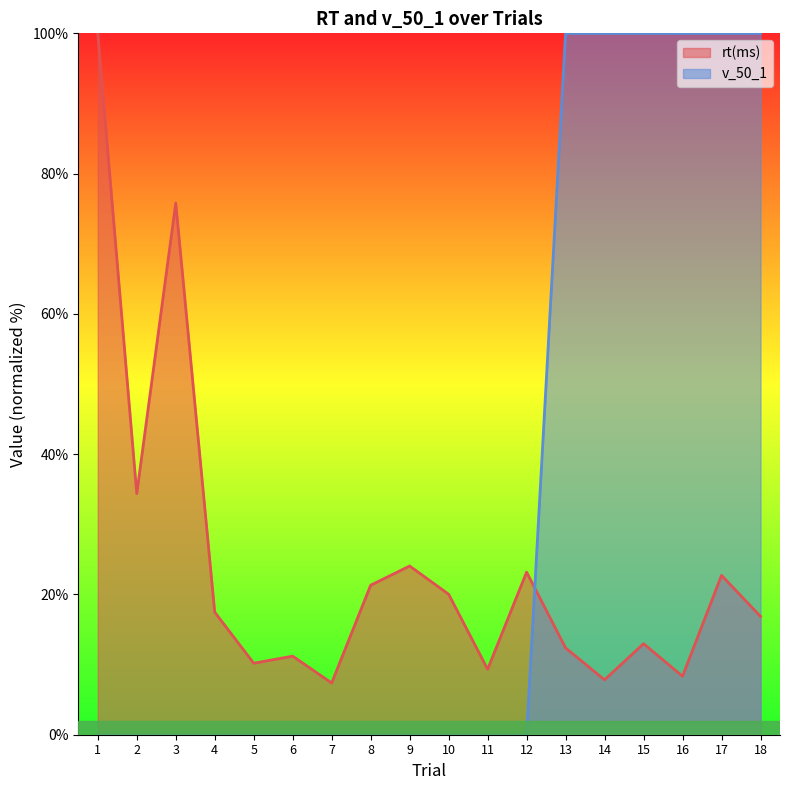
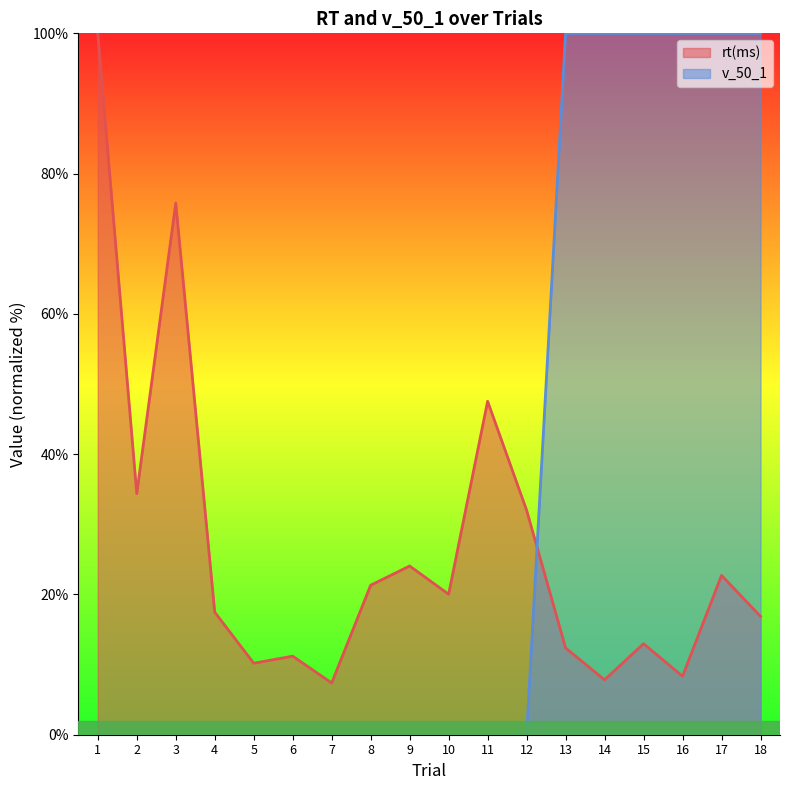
  {
    "rt(ms)": {
      "1": "100%",
      "2": "34%",
      "3": "76%",
      "4": "17%",
      "5": "10%",
      "6": "11%",
      "7": "7%",
      "8": "21%",
      "9": "24%",
      "10": "20%",
-     "11": "9%",
-     "12": "23%",
+     "11": "48%",
+     "12": "32%",
      "13": "12%",
      "14": "8%",
      "15": "13%",
      "16": "8%",
      "17": "23%",
      "18": "17%"
    },
    "v_50_1": {
      "13": "100%",
      "14": "100%",
      "15": "100%",
      "16": "100%",
      "17": "100%",
      "18": "100%"
    }
  }
